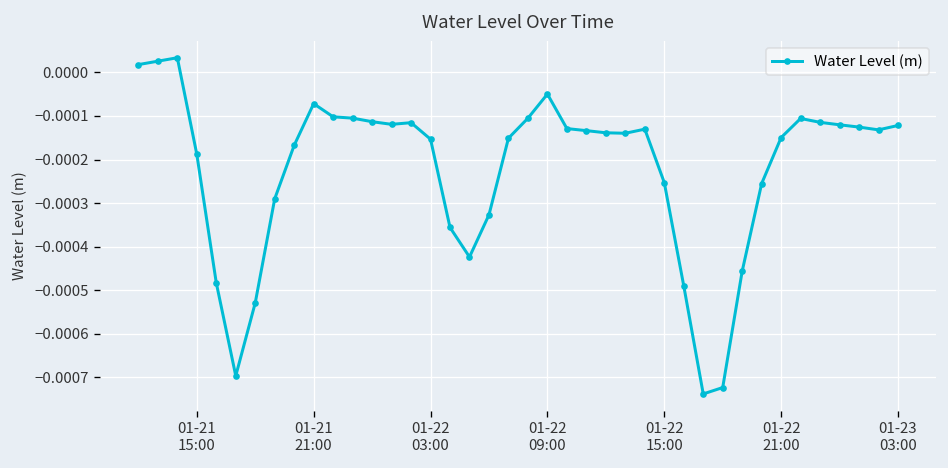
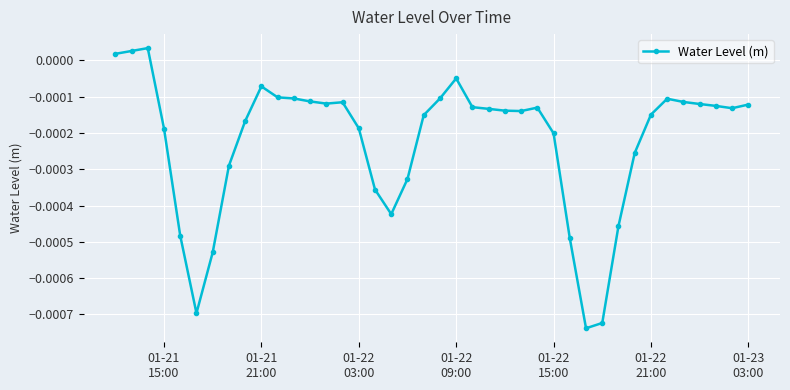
  {
    "01-21 15:00": -0.00019,
    "01-21 21:00": -0.00007,
-   "01-22 03:00": -0.00015,
+   "01-22 03:00": -0.00019,
    "01-22 09:00": -0.00005,
-   "01-22 15:00": -0.00025,
+   "01-22 15:00": -0.00020,
    "01-22 21:00": -0.00015,
    "01-23 03:00": -0.00012
  }
